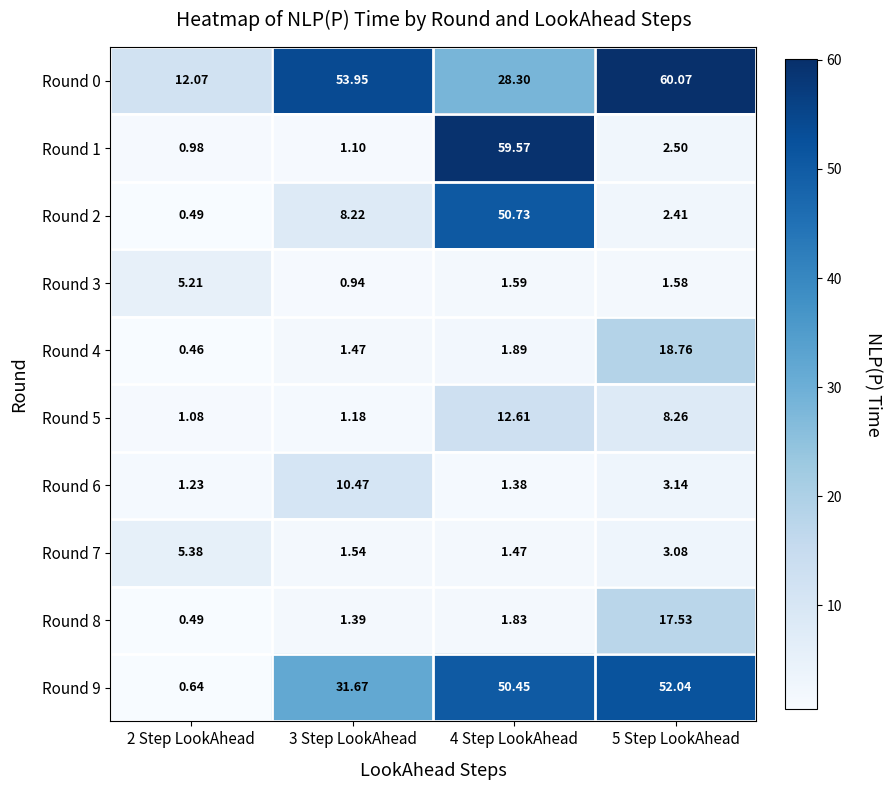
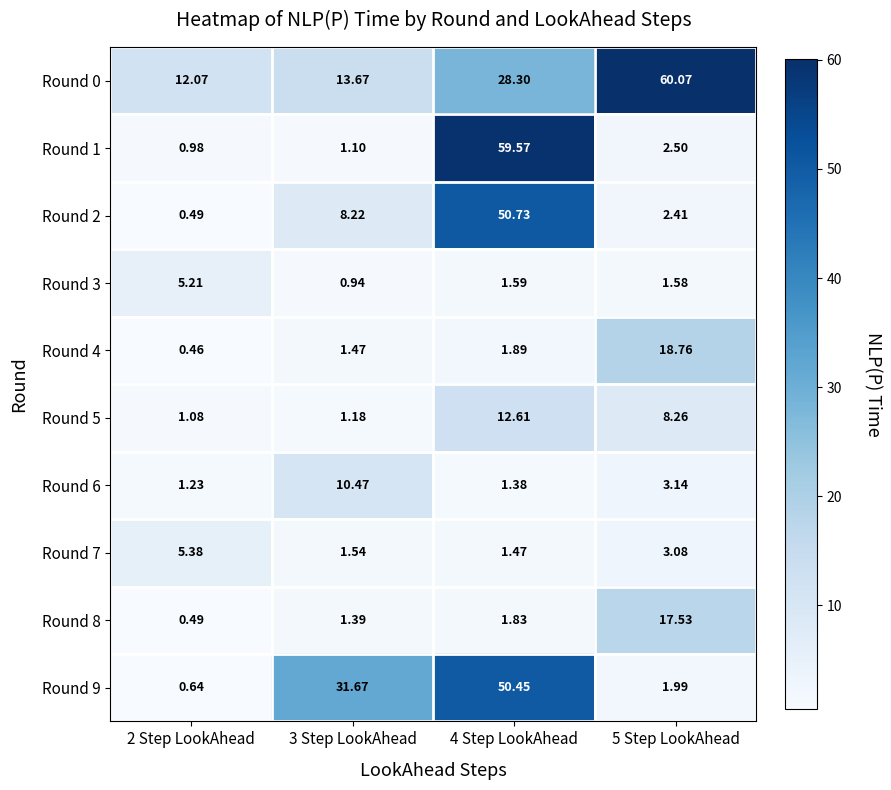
  {
    "Round 0": {
      "2 Step LookAhead": 12.07,
-     "3 Step LookAhead": 53.95,
+     "3 Step LookAhead": 13.67,
      "4 Step LookAhead": 28.30,
      "5 Step LookAhead": 60.07
    },
    "Round 1": {
      "2 Step LookAhead": 0.98,
      "3 Step LookAhead": 1.10,
      "4 Step LookAhead": 59.57,
      "5 Step LookAhead": 2.50
    },
    "Round 2": {
      "2 Step LookAhead": 0.49,
      "3 Step LookAhead": 8.22,
      "4 Step LookAhead": 50.73,
      "5 Step LookAhead": 2.41
    },
    "Round 3": {
      "2 Step LookAhead": 5.21,
      "3 Step LookAhead": 0.94,
      "4 Step LookAhead": 1.59,
      "5 Step LookAhead": 1.58
    },
    "Round 4": {
      "2 Step LookAhead": 0.46,
      "3 Step LookAhead": 1.47,
      "4 Step LookAhead": 1.89,
      "5 Step LookAhead": 18.76
    },
    "Round 5": {
      "2 Step LookAhead": 1.08,
      "3 Step LookAhead": 1.18,
      "4 Step LookAhead": 12.61,
      "5 Step LookAhead": 8.26
    },
    "Round 6": {
      "2 Step LookAhead": 1.23,
      "3 Step LookAhead": 10.47,
      "4 Step LookAhead": 1.38,
      "5 Step LookAhead": 3.14
    },
    "Round 7": {
      "2 Step LookAhead": 5.38,
      "3 Step LookAhead": 1.54,
      "4 Step LookAhead": 1.47,
      "5 Step LookAhead": 3.08
    },
    "Round 8": {
      "2 Step LookAhead": 0.49,
      "3 Step LookAhead": 1.39,
      "4 Step LookAhead": 1.83,
      "5 Step LookAhead": 17.53
    },
    "Round 9": {
      "2 Step LookAhead": 0.64,
      "3 Step LookAhead": 31.67,
      "4 Step LookAhead": 50.45,
-     "5 Step LookAhead": 52.04
+     "5 Step LookAhead": 1.99
    }
  }
